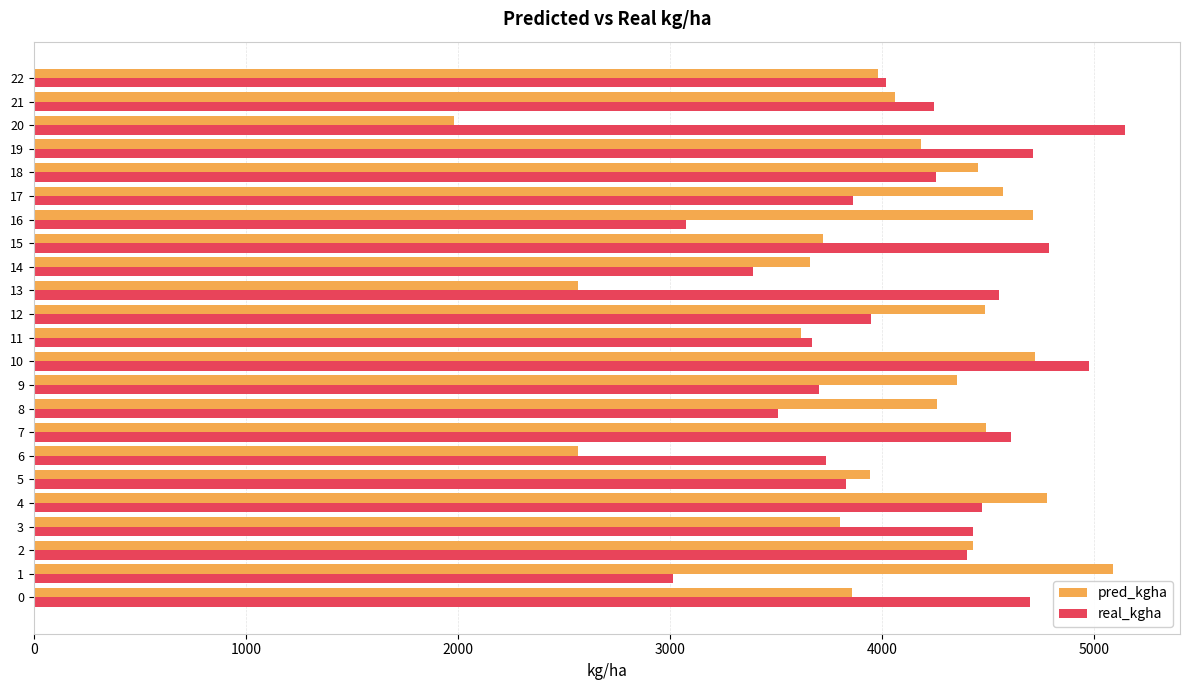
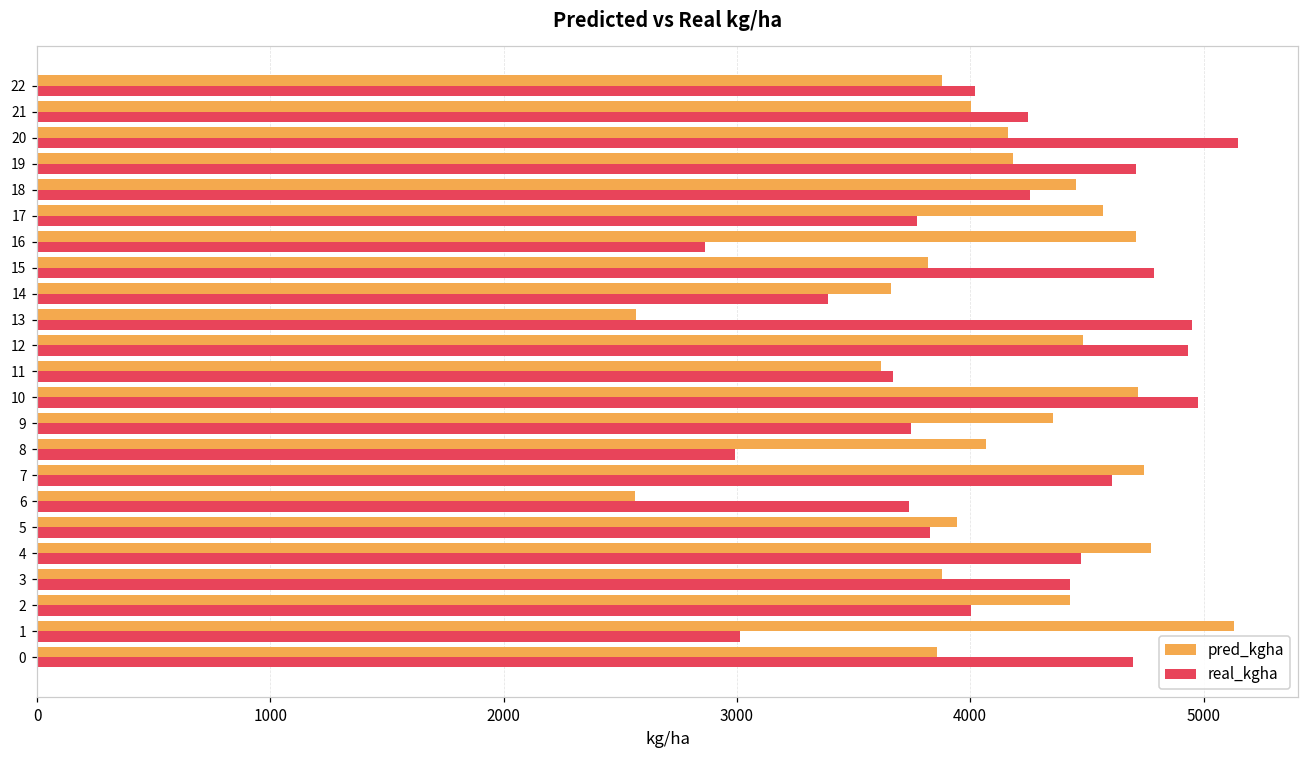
  {
    "pred_kgha": {
-     "22": 3980,
-     "21": 4060,
-     "20": 1980,
+     "22": 3880,
+     "21": 4000,
+     "20": 4160,
      "19": 4180,
      "18": 4450,
      "17": 4570,
      "16": 4710,
-     "15": 3720,
+     "15": 3820,
      "14": 3660,
      "13": 2570,
      "12": 4480,
      "11": 3620,
      "10": 4720,
      "9": 4360,
-     "8": 4260,
-     "7": 4490,
+     "8": 4070,
+     "7": 4740,
      "6": 2560,
      "5": 3940,
      "4": 4780,
-     "3": 3800,
+     "3": 3880,
      "2": 4430,
-     "1": 5090,
+     "1": 5130,
      "0": 3860
    },
    "real_kgha": {
      "22": 4020,
      "21": 4250,
      "20": 5150,
      "19": 4710,
      "18": 4260,
-     "17": 3860,
-     "16": 3080,
+     "17": 3770,
+     "16": 2860,
      "15": 4790,
      "14": 3390,
-     "13": 4550,
-     "12": 3950,
+     "13": 4950,
+     "12": 4930,
      "11": 3670,
      "10": 4980,
-     "9": 3700,
-     "8": 3510,
+     "9": 3750,
+     "8": 2990,
      "7": 4610,
      "6": 3740,
      "5": 3830,
      "4": 4470,
      "3": 4430,
-     "2": 4400,
+     "2": 4000,
      "1": 3010,
      "0": 4700
    }
  }
